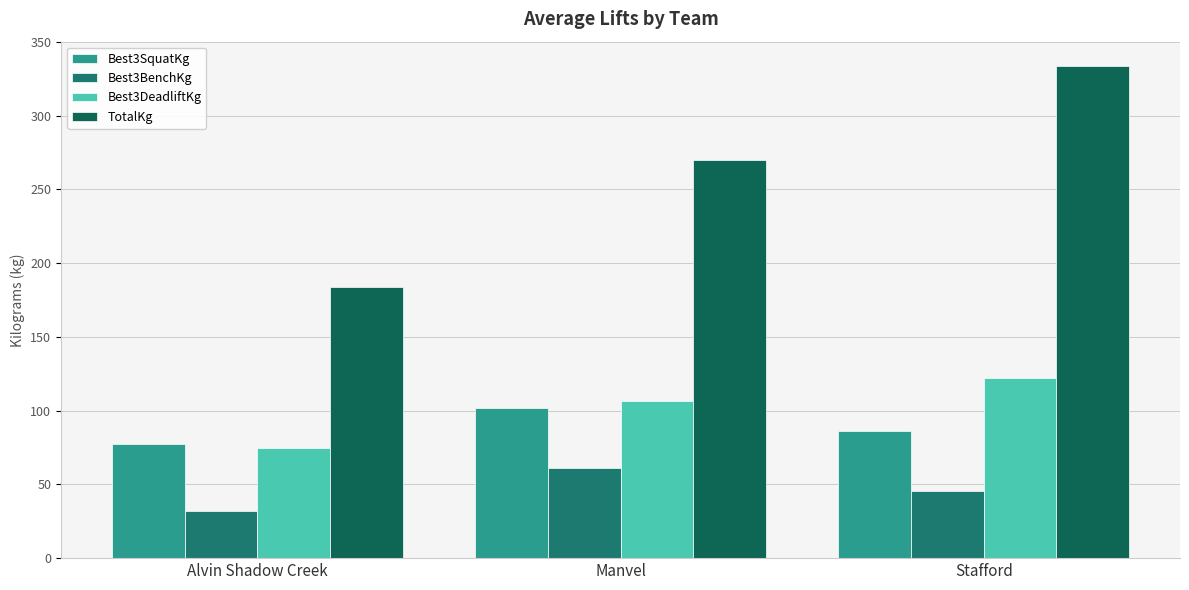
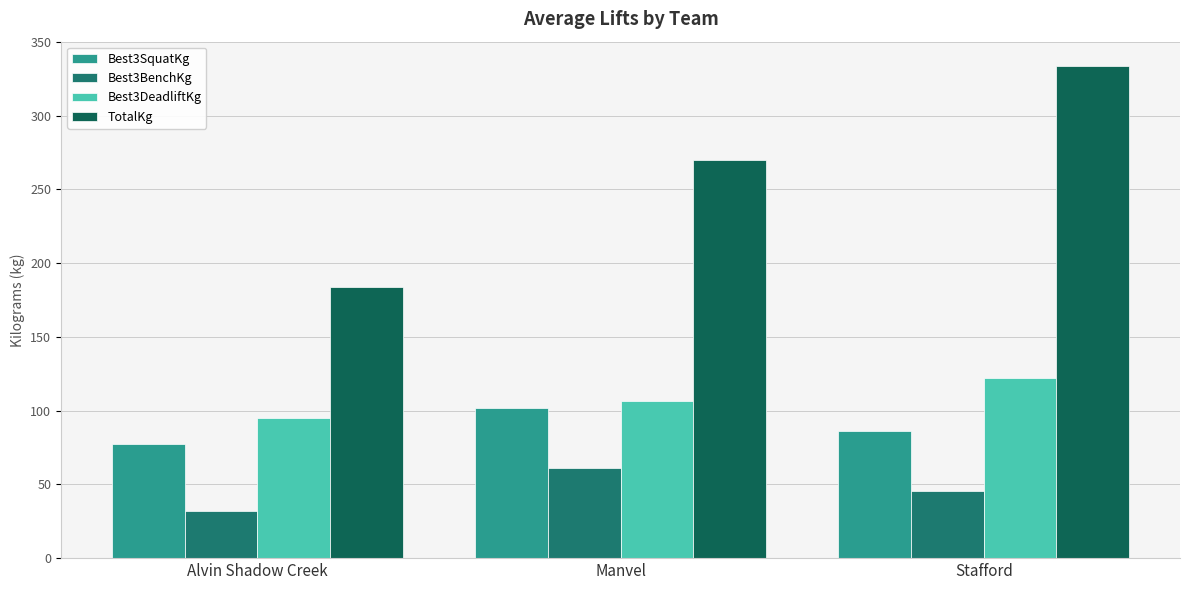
  {
    "Best3DeadliftKg": {
-     "Alvin Shadow Creek": 75,
+     "Alvin Shadow Creek": 95,
      "Manvel": 107,
      "Stafford": 122
    }
  }
